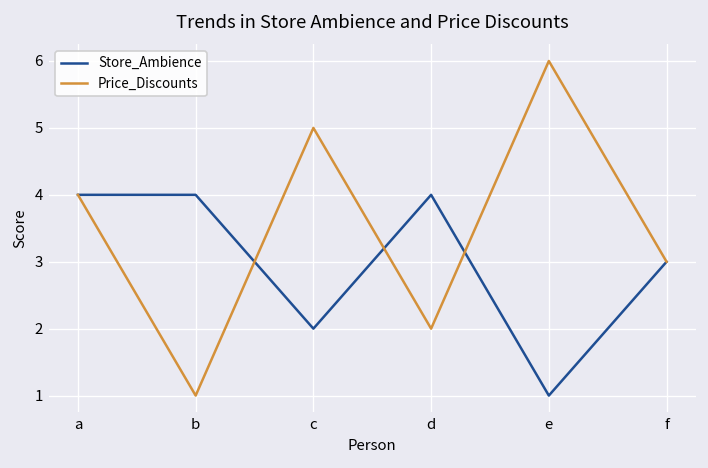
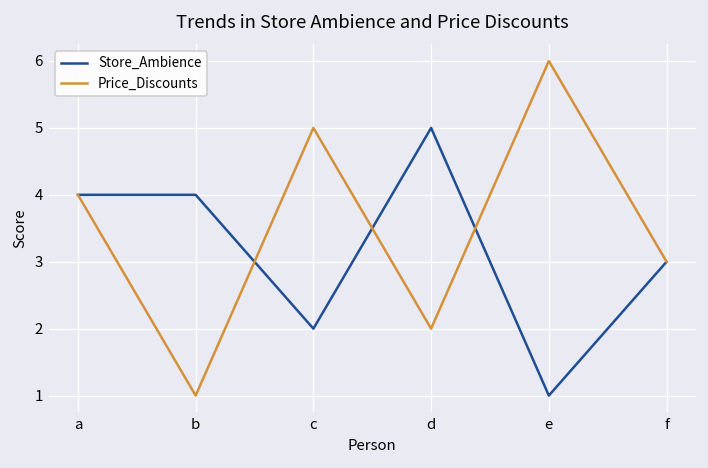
  {
    "Store_Ambience": {
      "b": 4,
      "c": 2,
-     "d": 4,
+     "d": 5,
      "e": 1
    },
    "Price_Discounts": {
      "b": 1,
      "c": 5,
      "d": 2,
      "e": 6
    }
  }
